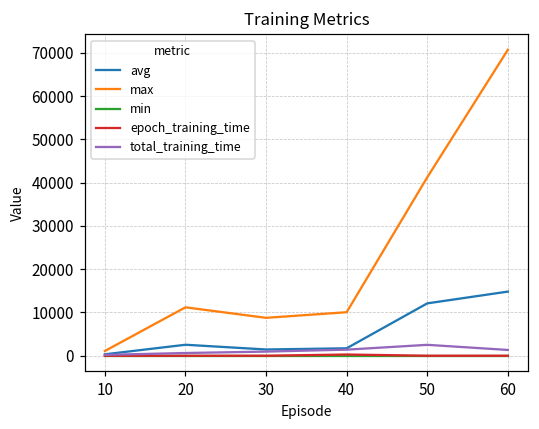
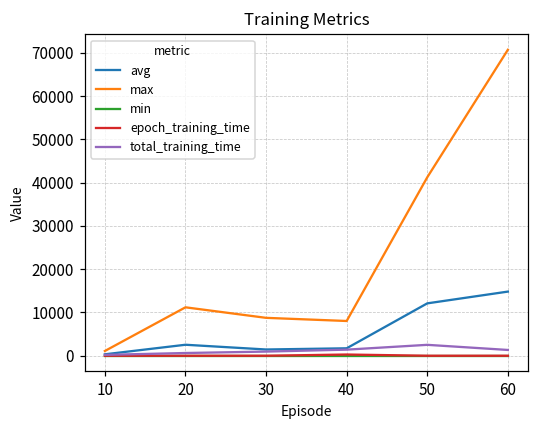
  {
    "avg": {
      "20": 3000,
      "50": 12000,
      "60": 15000
    },
    "max": {
      "10": 1000,
      "20": 11000,
      "30": 9000,
-     "40": 10000,
+     "40": 8000,
      "50": 41000,
      "60": 71000
    },
    "total_training_time": {
      "50": 3000,
      "60": 1000
    }
  }
